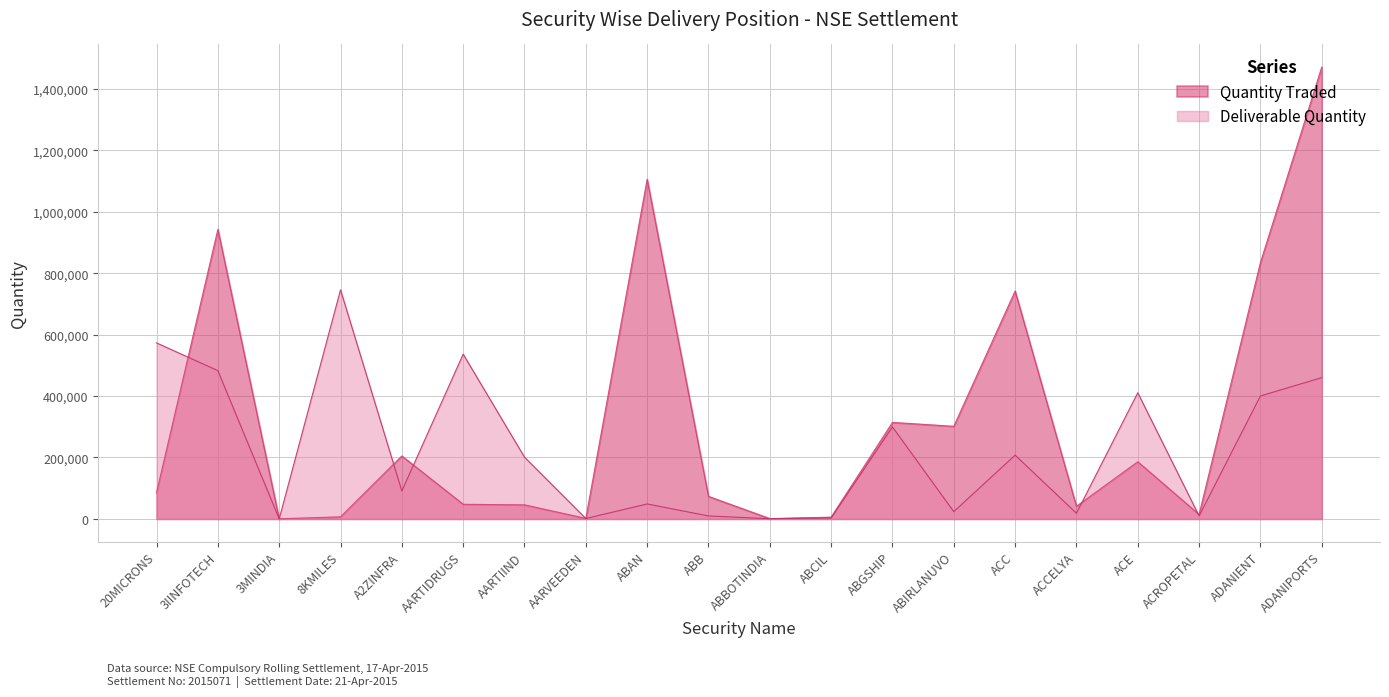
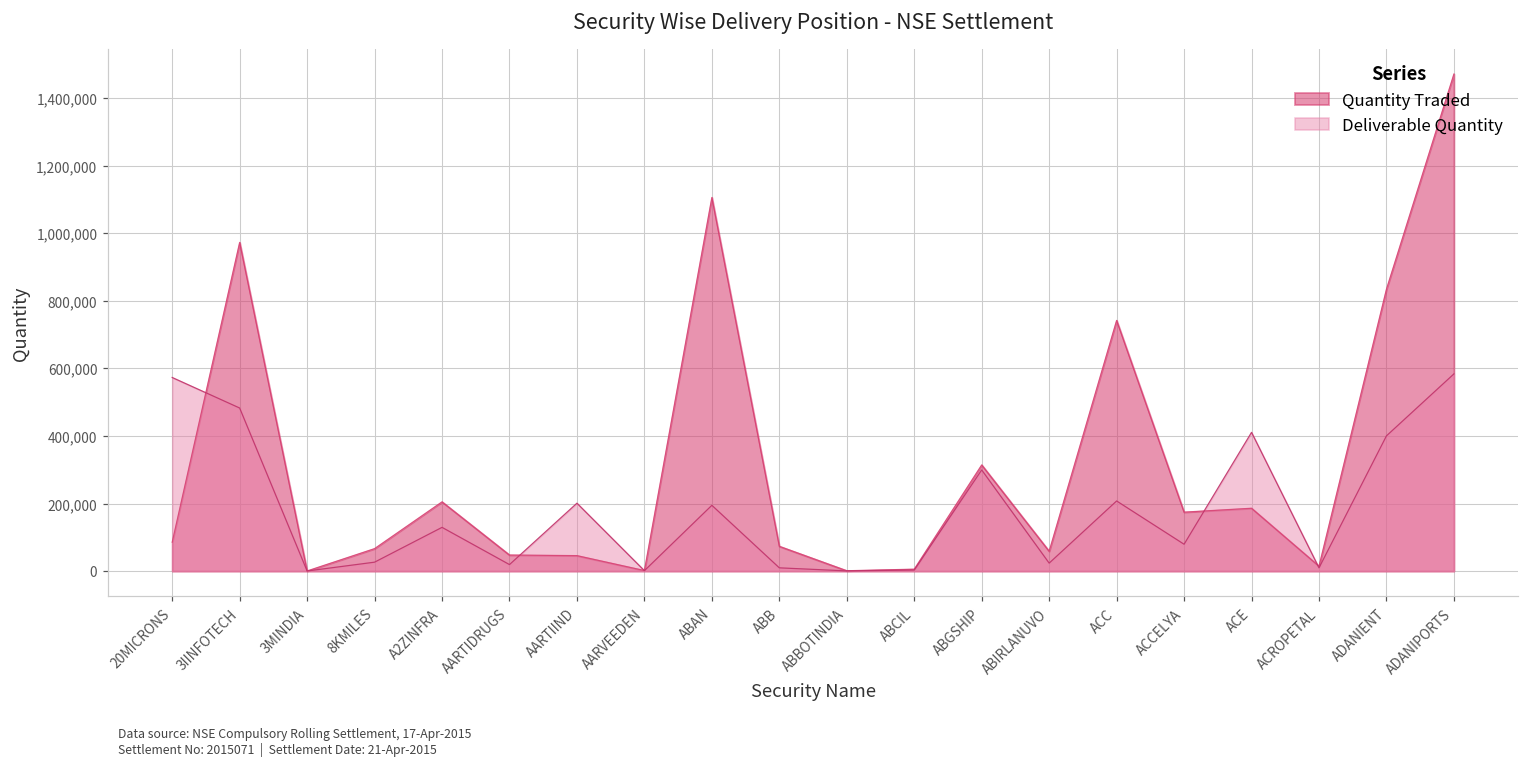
  {
    "Quantity Traded": {
      "20MICRONS": "90,000",
-     "3IINFOTECH": "940,000",
-     "8KMILES": "10,000",
+     "3IINFOTECH": "970,000",
+     "8KMILES": "70,000",
      "A2ZINFRA": "210,000",
      "AARTIDRUGS": "50,000",
      "AARTIIND": "50,000",
      "ABAN": "1,110,000",
      "ABB": "70,000",
      "ABGSHIP": "310,000",
-     "ABIRLANUVO": "300,000",
+     "ABIRLANUVO": "60,000",
      "ACC": "740,000",
-     "ACCELYA": "40,000",
+     "ACCELYA": "170,000",
      "ACE": "190,000",
      "ADANIENT": "830,000",
      "ADANIPORTS": "1,470,000"
    },
    "Deliverable Quantity": {
      "20MICRONS": "570,000",
      "3IINFOTECH": "480,000",
-     "8KMILES": "750,000",
-     "A2ZINFRA": "90,000",
-     "AARTIDRUGS": "540,000",
+     "8KMILES": "30,000",
+     "A2ZINFRA": "130,000",
+     "AARTIDRUGS": "20,000",
      "AARTIIND": "200,000",
-     "ABAN": "50,000",
+     "ABAN": "190,000",
      "ABB": "10,000",
      "ABGSHIP": "300,000",
      "ABIRLANUVO": "20,000",
      "ACC": "210,000",
-     "ACCELYA": "20,000",
+     "ACCELYA": "80,000",
      "ACE": "410,000",
      "ADANIENT": "400,000",
-     "ADANIPORTS": "460,000"
+     "ADANIPORTS": "580,000"
    }
  }
